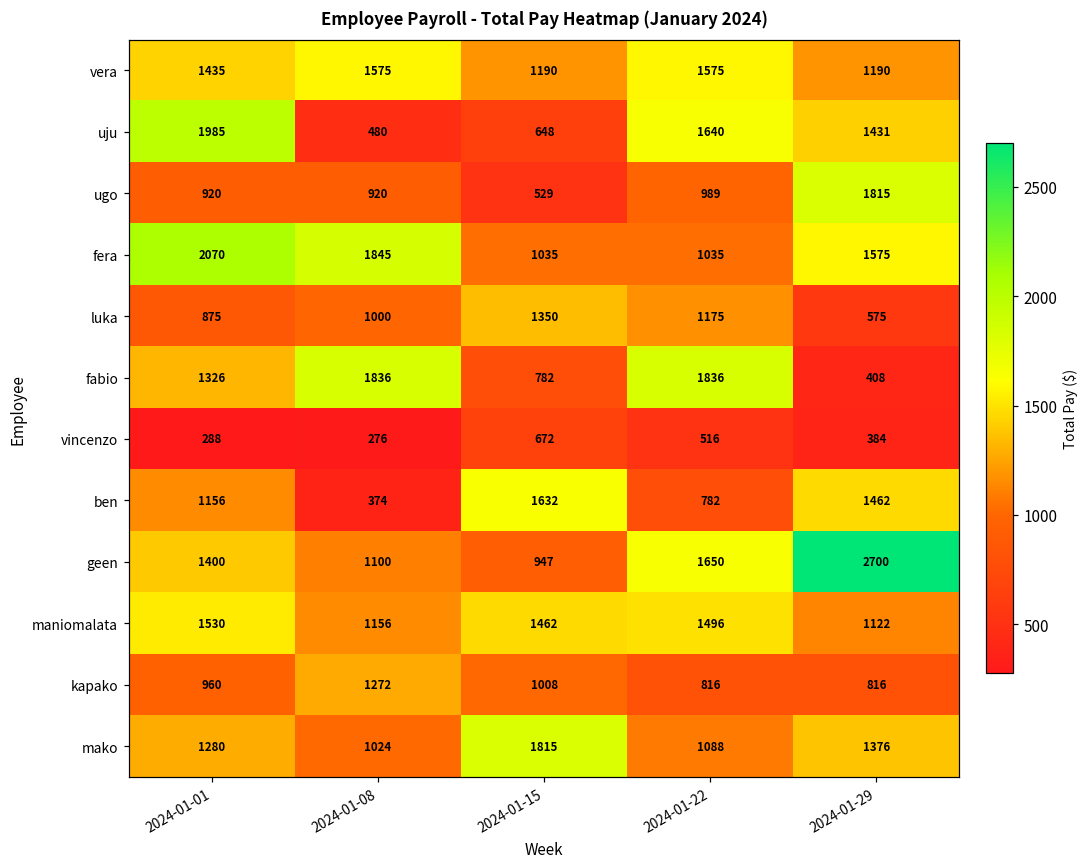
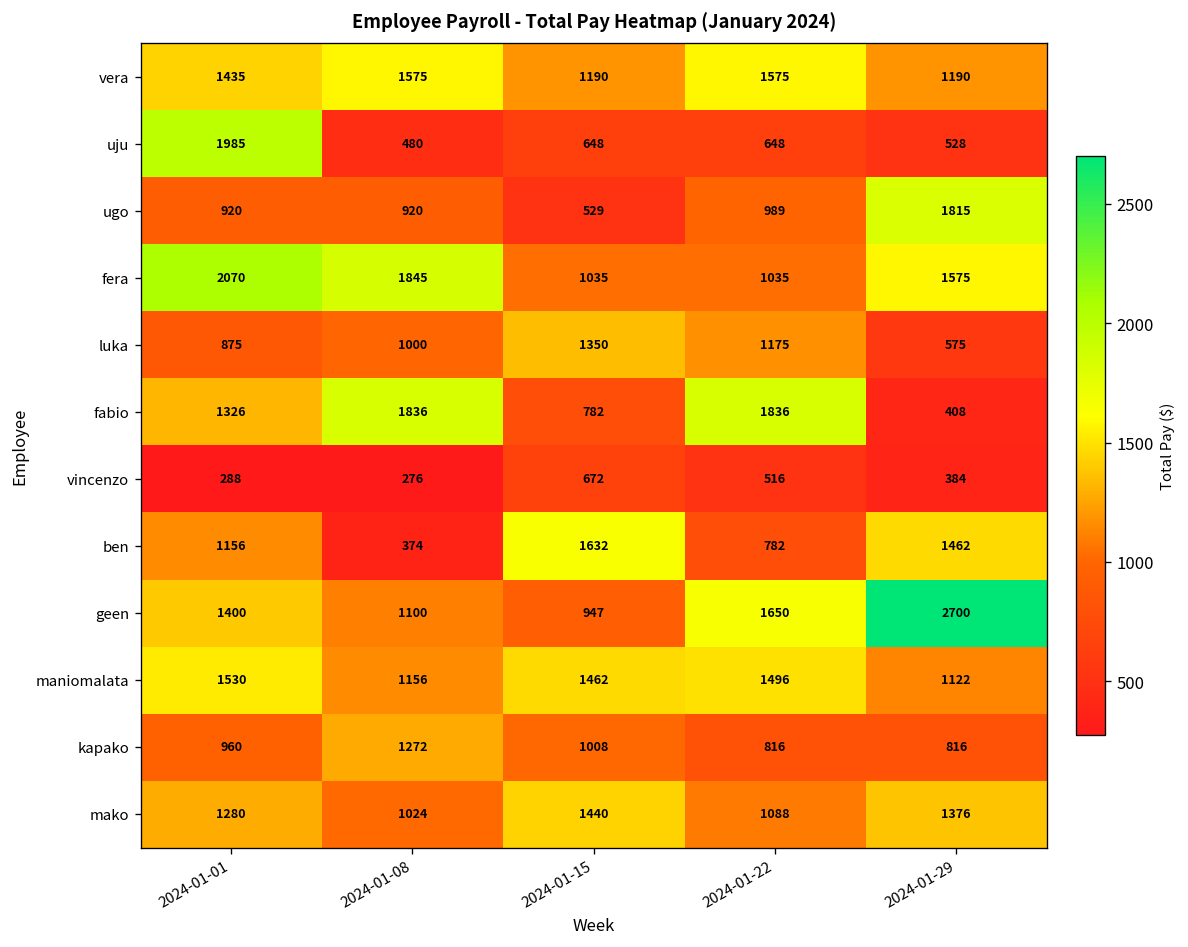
  {
    "vera": {
      "2024-01-01": 1435,
      "2024-01-08": 1575,
      "2024-01-15": 1190,
      "2024-01-22": 1575,
      "2024-01-29": 1190
    },
    "uju": {
      "2024-01-01": 1985,
      "2024-01-08": 480,
      "2024-01-15": 648,
-     "2024-01-22": 1640,
-     "2024-01-29": 1431
+     "2024-01-22": 648,
+     "2024-01-29": 528
    },
    "ugo": {
      "2024-01-01": 920,
      "2024-01-08": 920,
      "2024-01-15": 529,
      "2024-01-22": 989,
      "2024-01-29": 1815
    },
    "fera": {
      "2024-01-01": 2070,
      "2024-01-08": 1845,
      "2024-01-15": 1035,
      "2024-01-22": 1035,
      "2024-01-29": 1575
    },
    "luka": {
      "2024-01-01": 875,
      "2024-01-08": 1000,
      "2024-01-15": 1350,
      "2024-01-22": 1175,
      "2024-01-29": 575
    },
    "fabio": {
      "2024-01-01": 1326,
      "2024-01-08": 1836,
      "2024-01-15": 782,
      "2024-01-22": 1836,
      "2024-01-29": 408
    },
    "vincenzo": {
      "2024-01-01": 288,
      "2024-01-08": 276,
      "2024-01-15": 672,
      "2024-01-22": 516,
      "2024-01-29": 384
    },
    "ben": {
      "2024-01-01": 1156,
      "2024-01-08": 374,
      "2024-01-15": 1632,
      "2024-01-22": 782,
      "2024-01-29": 1462
    },
    "geen": {
      "2024-01-01": 1400,
      "2024-01-08": 1100,
      "2024-01-15": 947,
      "2024-01-22": 1650,
      "2024-01-29": 2700
    },
    "maniomalata": {
      "2024-01-01": 1530,
      "2024-01-08": 1156,
      "2024-01-15": 1462,
      "2024-01-22": 1496,
      "2024-01-29": 1122
    },
    "kapako": {
      "2024-01-01": 960,
      "2024-01-08": 1272,
      "2024-01-15": 1008,
      "2024-01-22": 816,
      "2024-01-29": 816
    },
    "mako": {
      "2024-01-01": 1280,
      "2024-01-08": 1024,
-     "2024-01-15": 1815,
+     "2024-01-15": 1440,
      "2024-01-22": 1088,
      "2024-01-29": 1376
    }
  }
